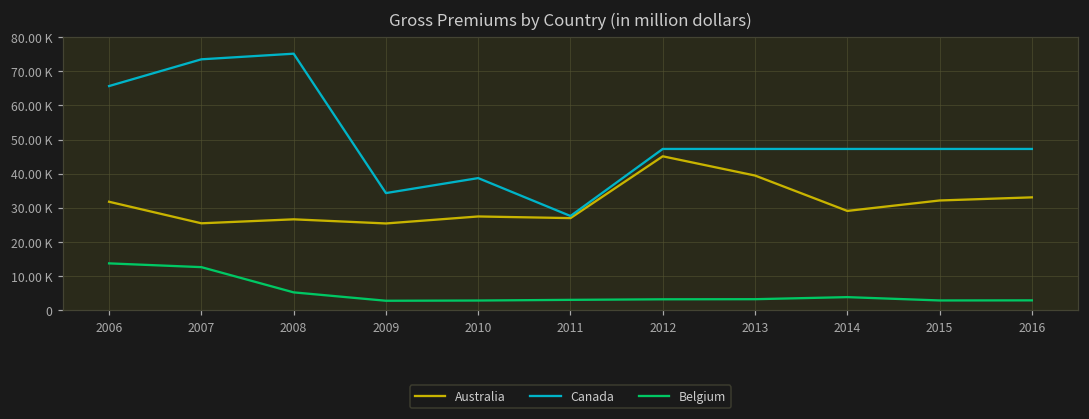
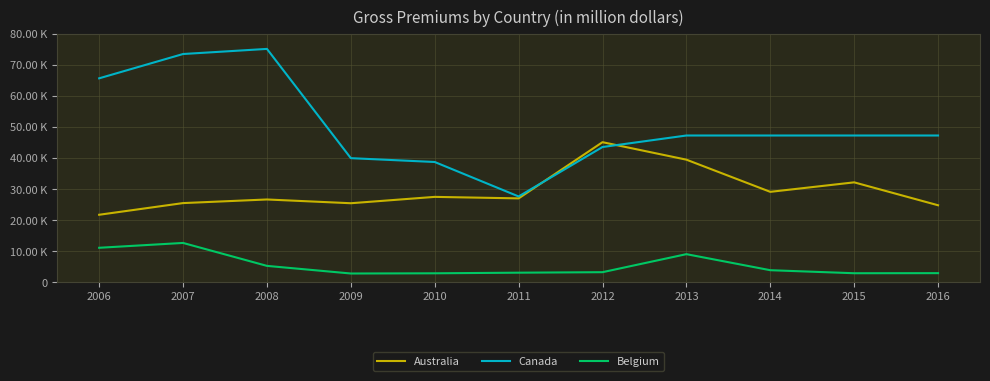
  {
    "Australia": {
-     "2006": 32000,
+     "2006": 22000,
      "2007": 25000,
      "2008": 27000,
      "2009": 25000,
      "2010": 27000,
      "2012": 45000,
      "2013": 39000,
      "2014": 29000,
      "2015": 32000,
-     "2016": 33000
+     "2016": 25000
    },
    "Canada": {
      "2006": 66000,
      "2007": 74000,
      "2008": 75000,
-     "2009": 34000,
+     "2009": 40000,
      "2010": 39000,
-     "2012": 47000,
+     "2012": 44000,
      "2013": 47000,
      "2014": 47000,
      "2015": 47000,
      "2016": 47000
    },
    "Belgium": {
-     "2006": 14000,
+     "2006": 11000,
      "2007": 13000,
      "2008": 5000,
      "2009": 3000,
      "2010": 3000,
      "2011": 3000,
      "2012": 3000,
-     "2013": 3000,
+     "2013": 9000,
      "2014": 4000,
      "2015": 3000,
      "2016": 3000
    }
  }
